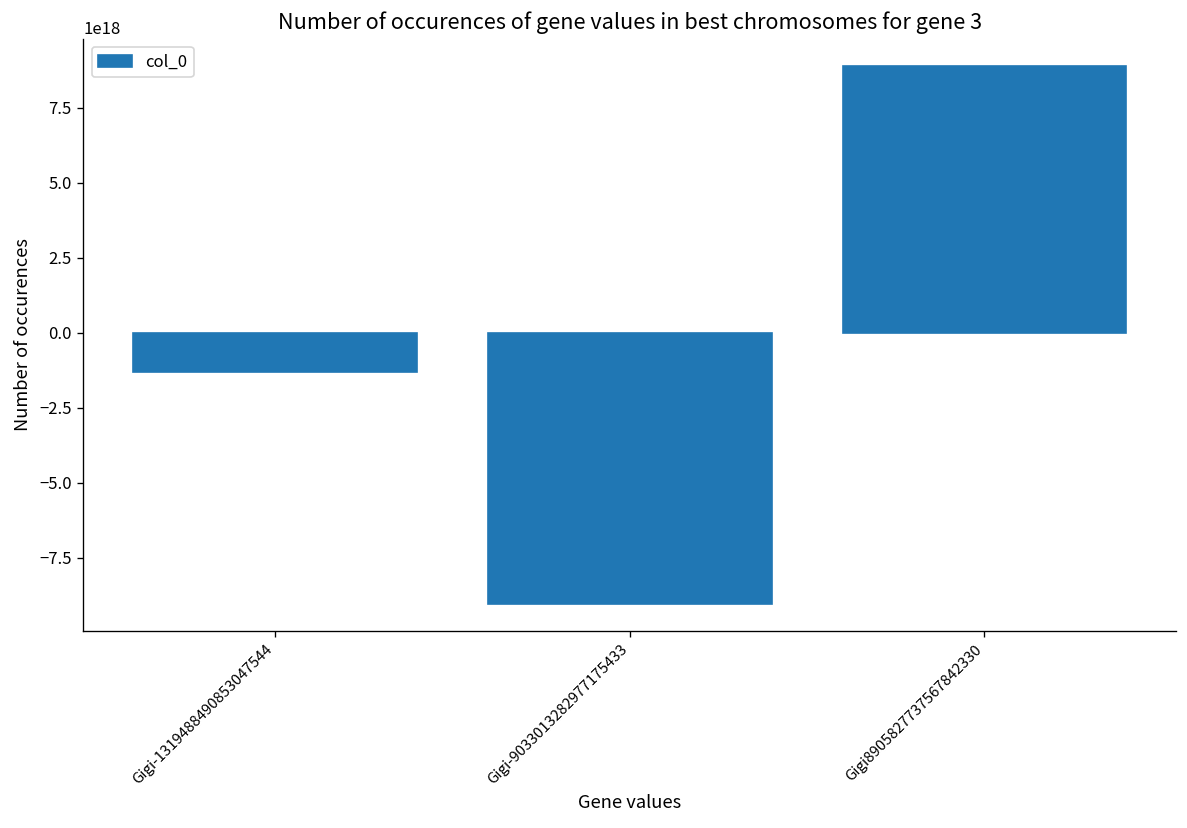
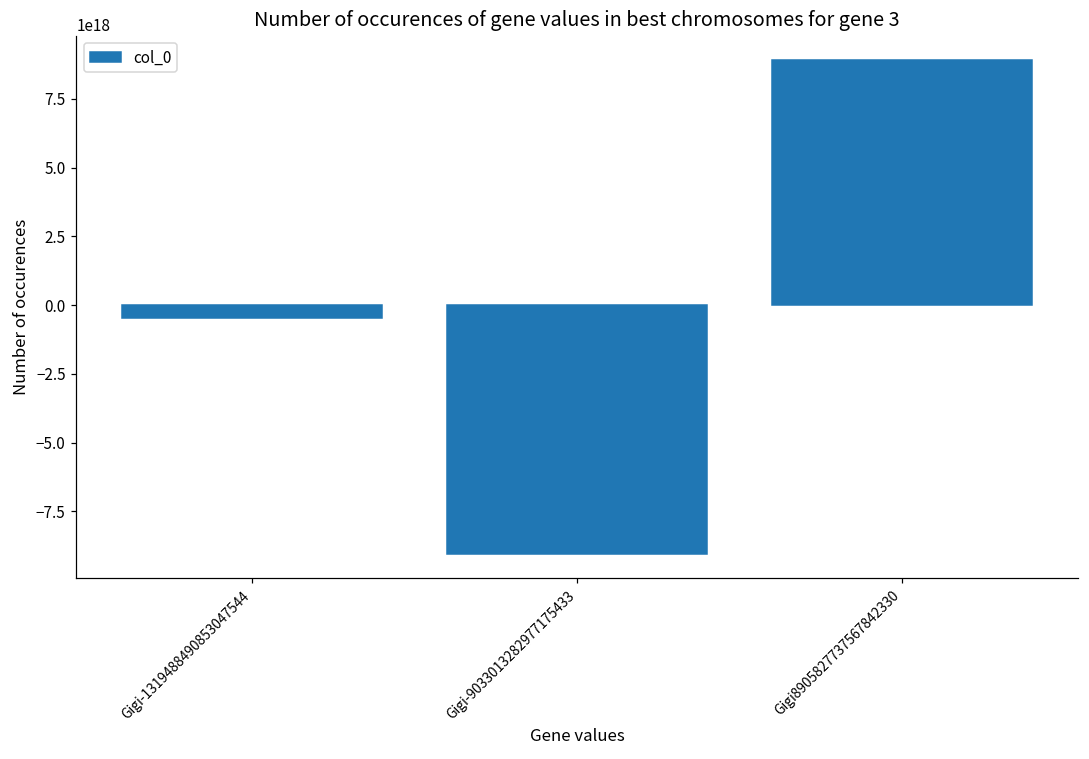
  {
-   "Gigi-1319488490853047544": -1300000000000000000,
+   "Gigi-1319488490853047544": -500000000000000000,
    "Gigi-9033013282977175433": -9000000000000000000,
    "Gigi8905827737567842330": 8900000000000000000
  }
